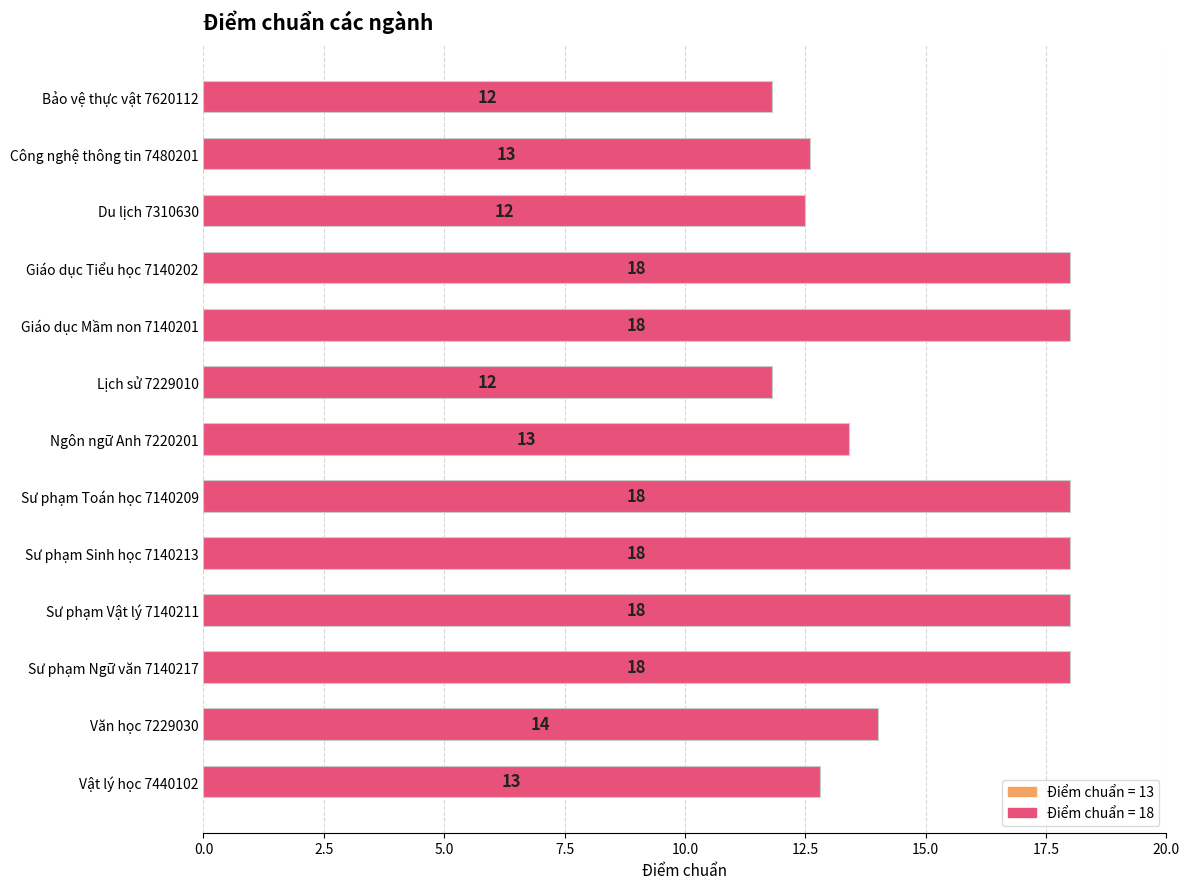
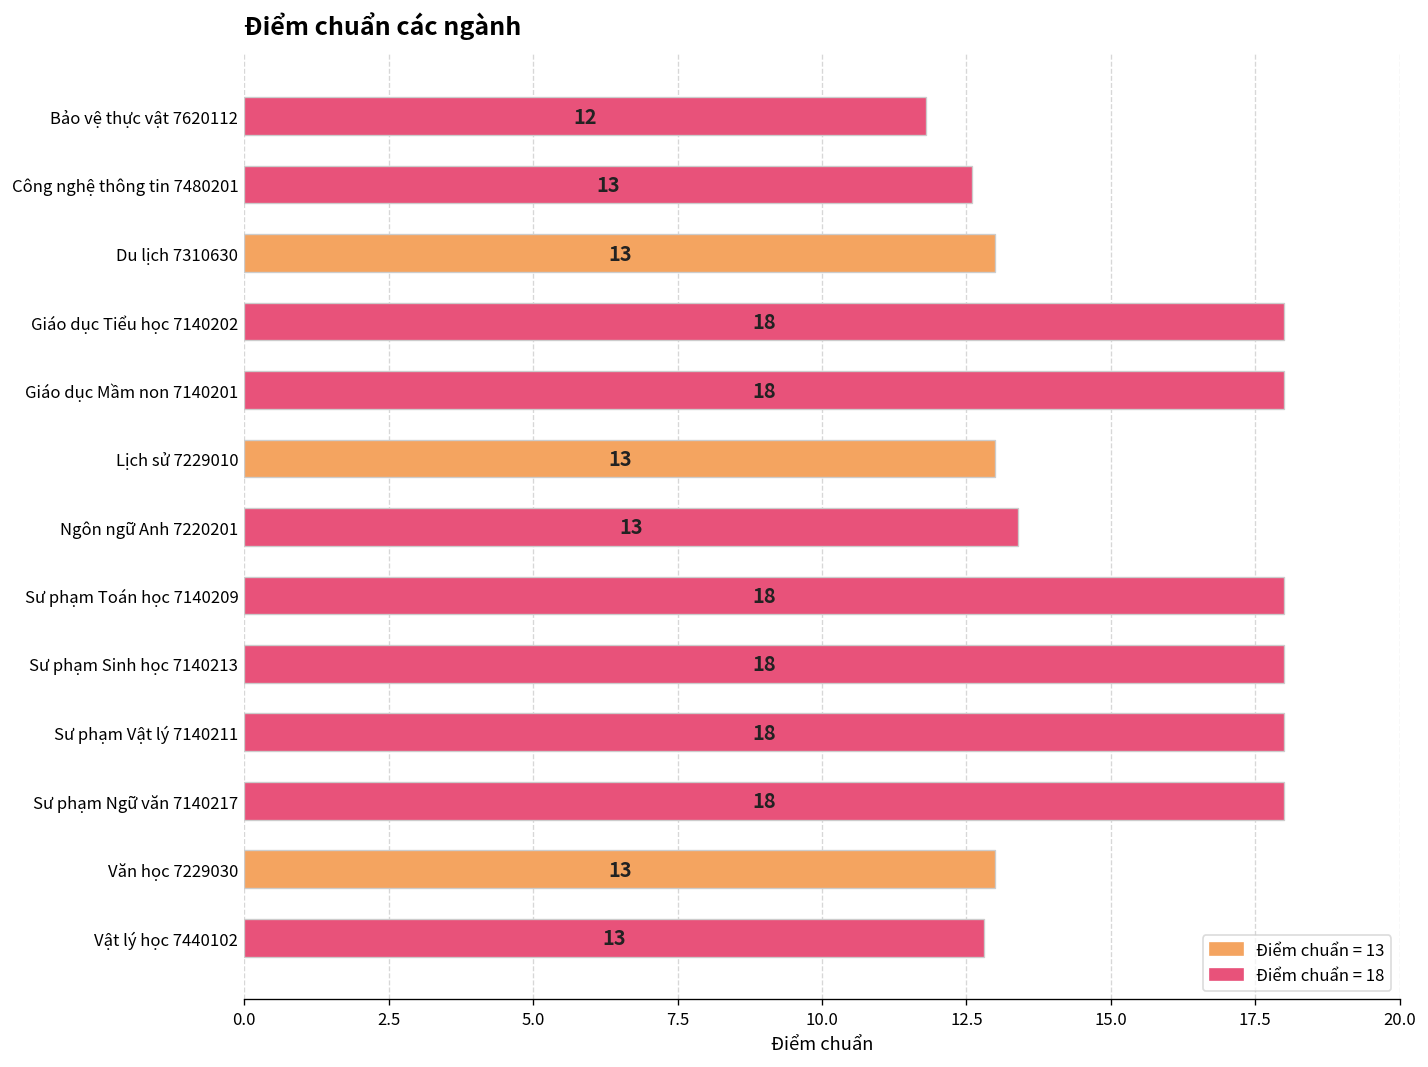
  {
    "Bảo vệ thực vật 7620112": 12,
    "Công nghệ thông tin 7480201": 13,
-   "Du lịch 7310630": 12,
+   "Du lịch 7310630": 13,
    "Giáo dục Tiểu học 7140202": 18,
    "Giáo dục Mầm non 7140201": 18,
-   "Lịch sử 7229010": 12,
+   "Lịch sử 7229010": 13,
    "Ngôn ngữ Anh 7220201": 13,
    "Sư phạm Toán học 7140209": 18,
    "Sư phạm Sinh học 7140213": 18,
    "Sư phạm Vật lý 7140211": 18,
    "Sư phạm Ngữ văn 7140217": 18,
-   "Văn học 7229030": 14,
+   "Văn học 7229030": 13,
    "Vật lý học 7440102": 13
  }
